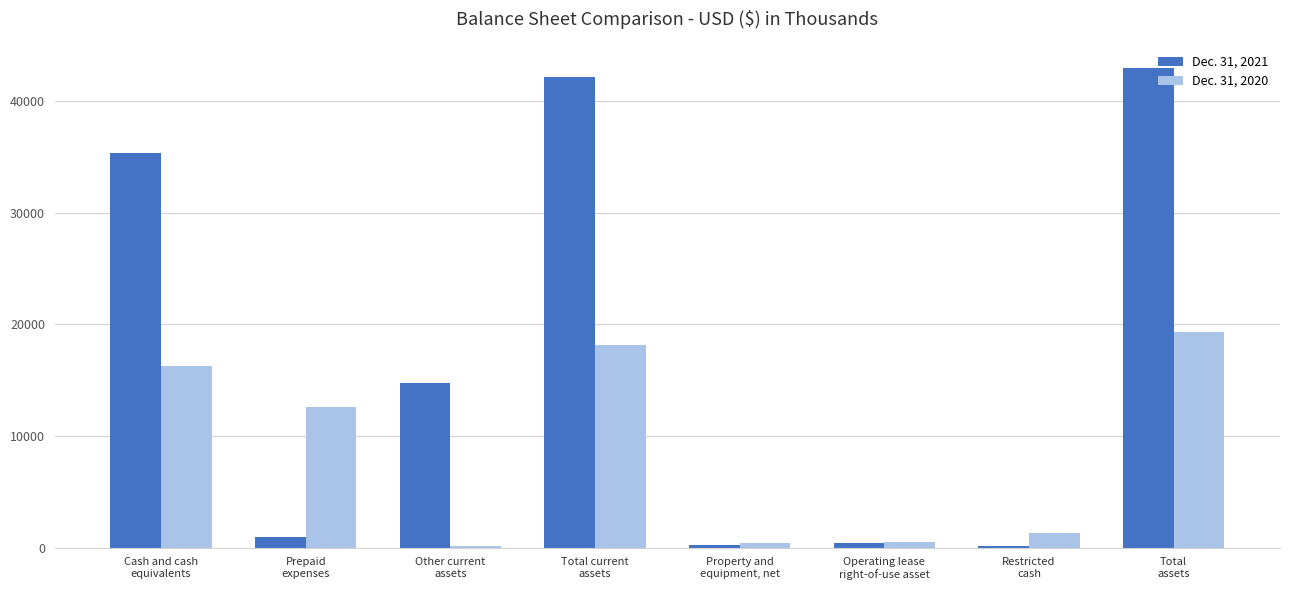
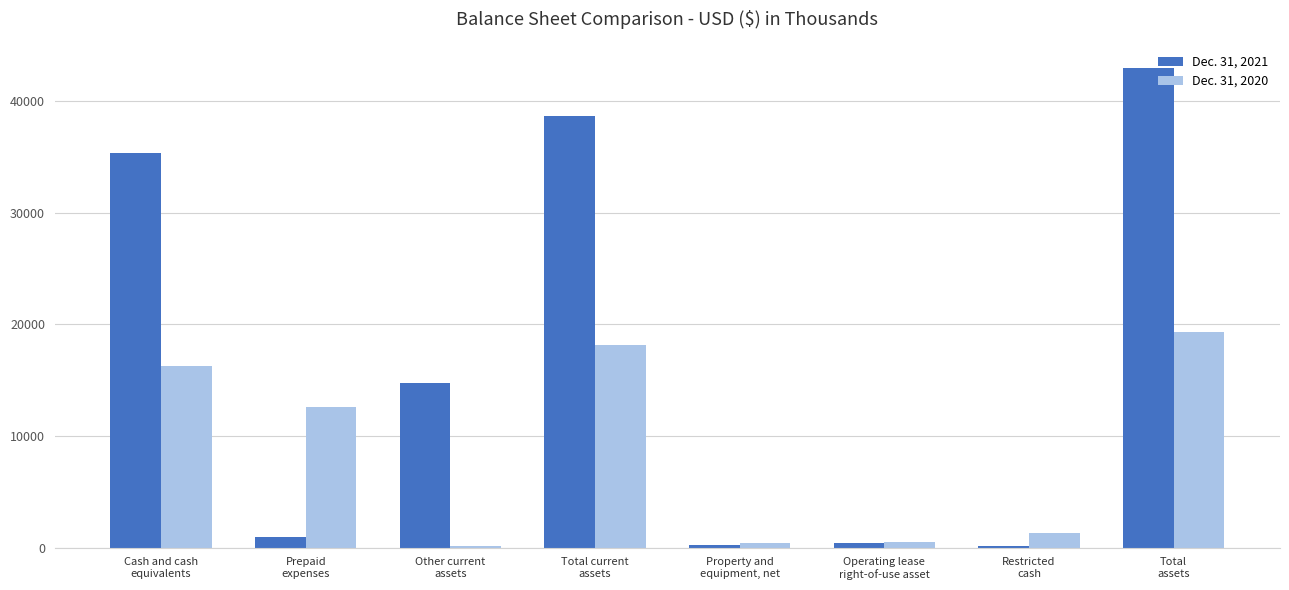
  {
    "Dec. 31, 2021": {
      "Cash and cash equivalents": 35300,
      "Prepaid expenses": 900,
      "Other current assets": 14800,
-     "Total current assets": 42100,
+     "Total current assets": 38600,
      "Property and equipment, net": 200,
      "Operating lease right-of-use asset": 400,
      "Total assets": 42900
    },
    "Dec. 31, 2020": {
      "Cash and cash equivalents": 16200,
      "Prepaid expenses": 12600,
      "Total current assets": 18100,
      "Property and equipment, net": 400,
      "Operating lease right-of-use asset": 500,
      "Restricted cash": 1300,
      "Total assets": 19300
    }
  }
